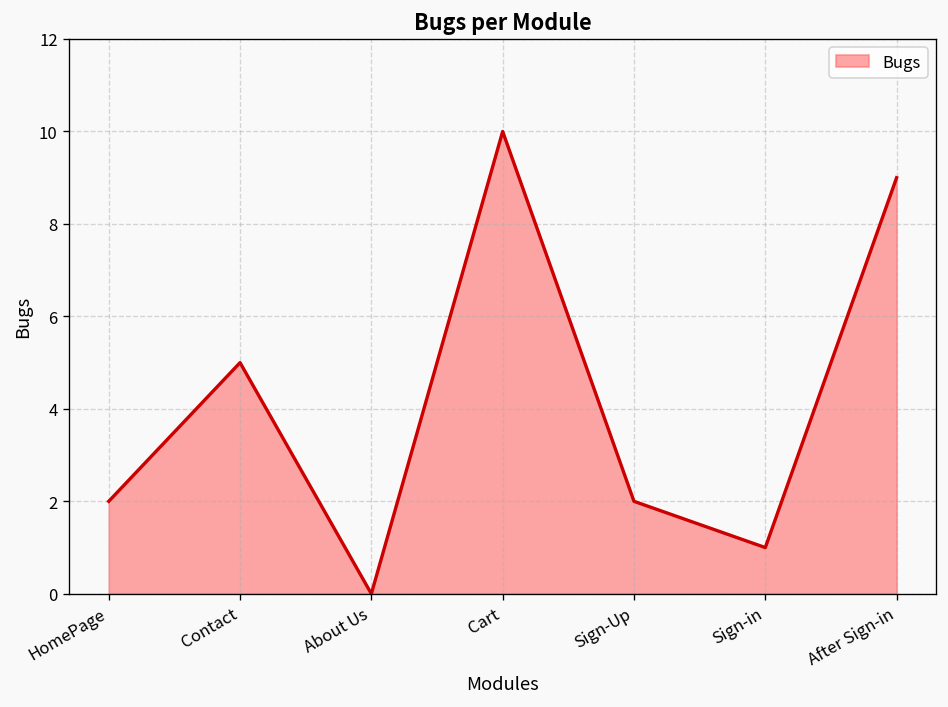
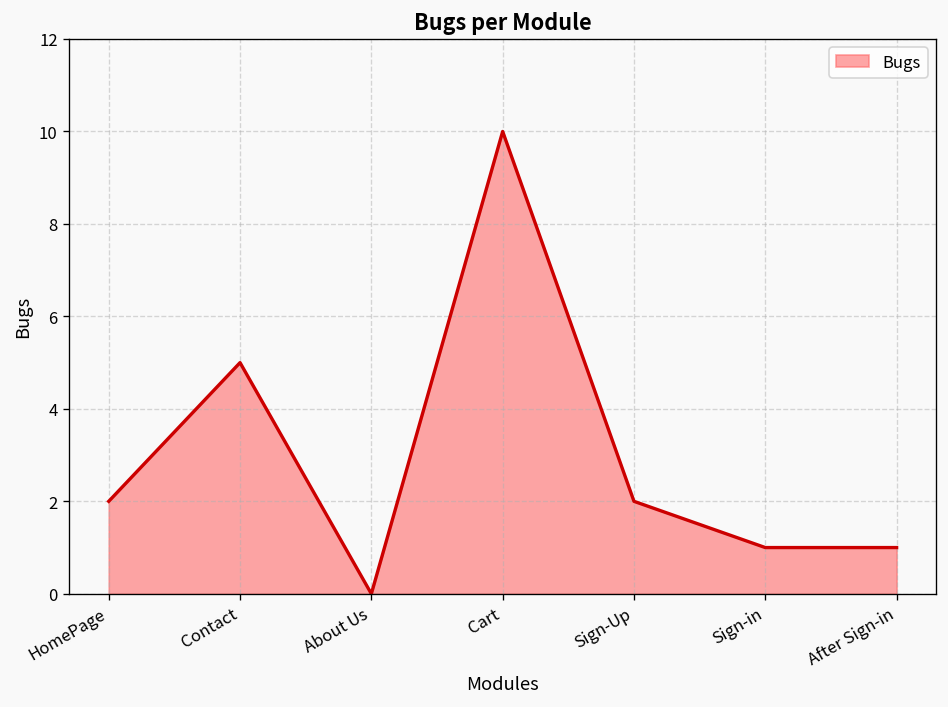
  {
    "HomePage": 2,
    "Contact": 5,
    "About Us": 0,
    "Cart": 10,
    "Sign-Up": 2,
    "Sign-in": 1,
-   "After Sign-in": 9
+   "After Sign-in": 1
  }
